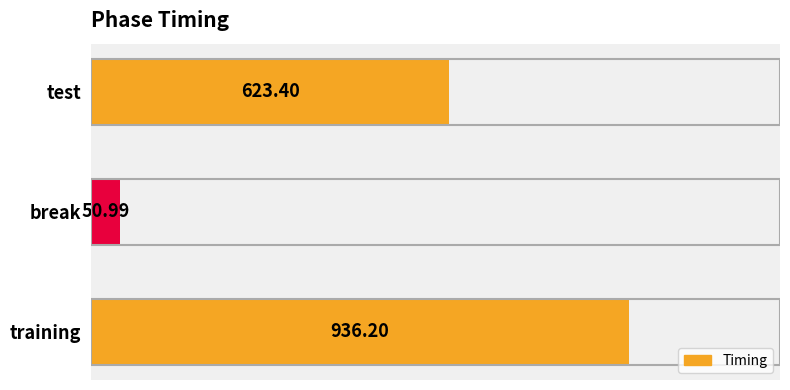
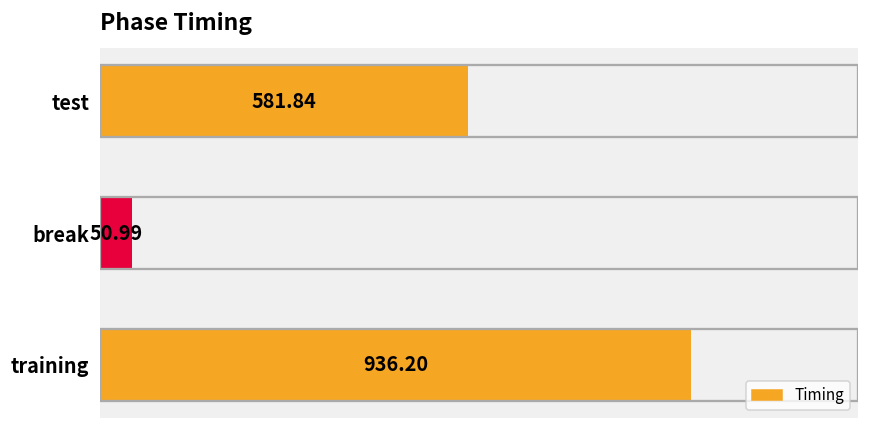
  {
-   "test": 623.40,
+   "test": 581.84,
    "break": 50.99,
    "training": 936.20
  }
